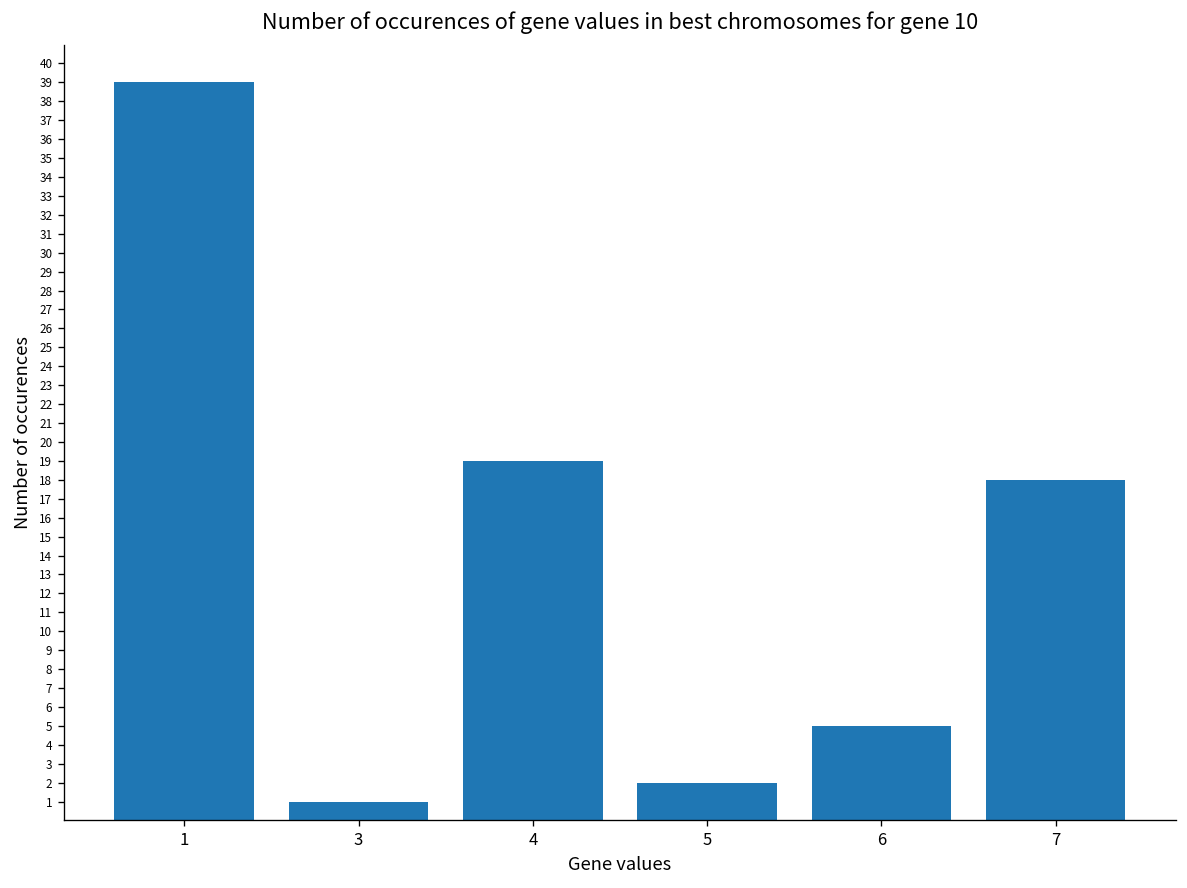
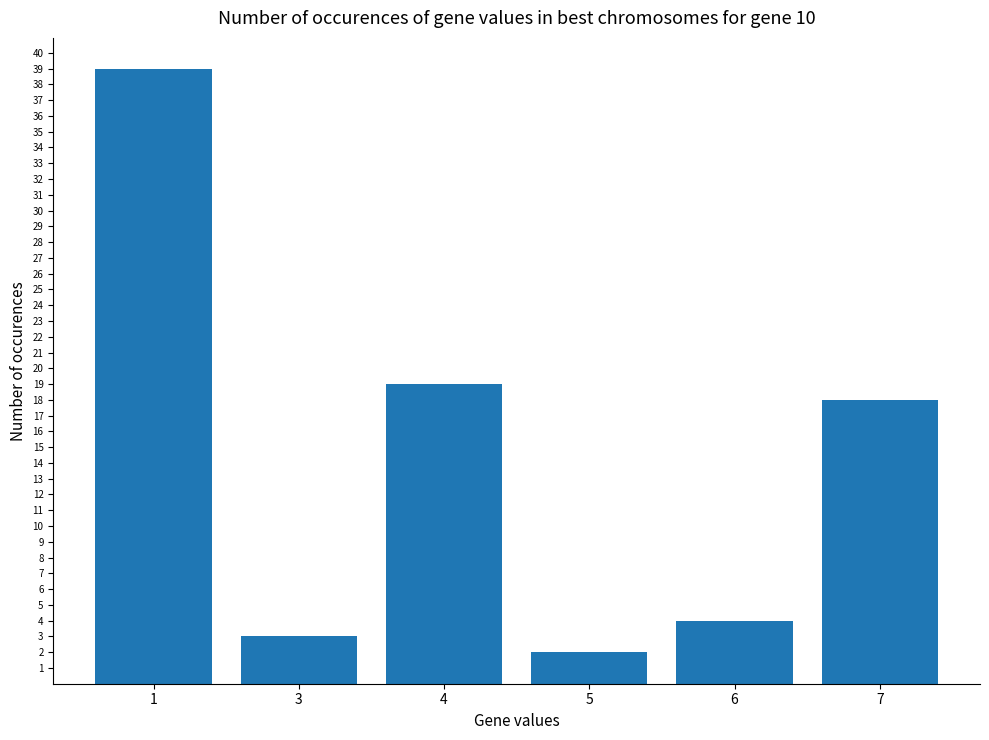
  {
    "1": 39,
-   "3": 1,
+   "3": 3,
    "4": 19,
    "5": 2,
-   "6": 5,
+   "6": 4,
    "7": 18
  }
